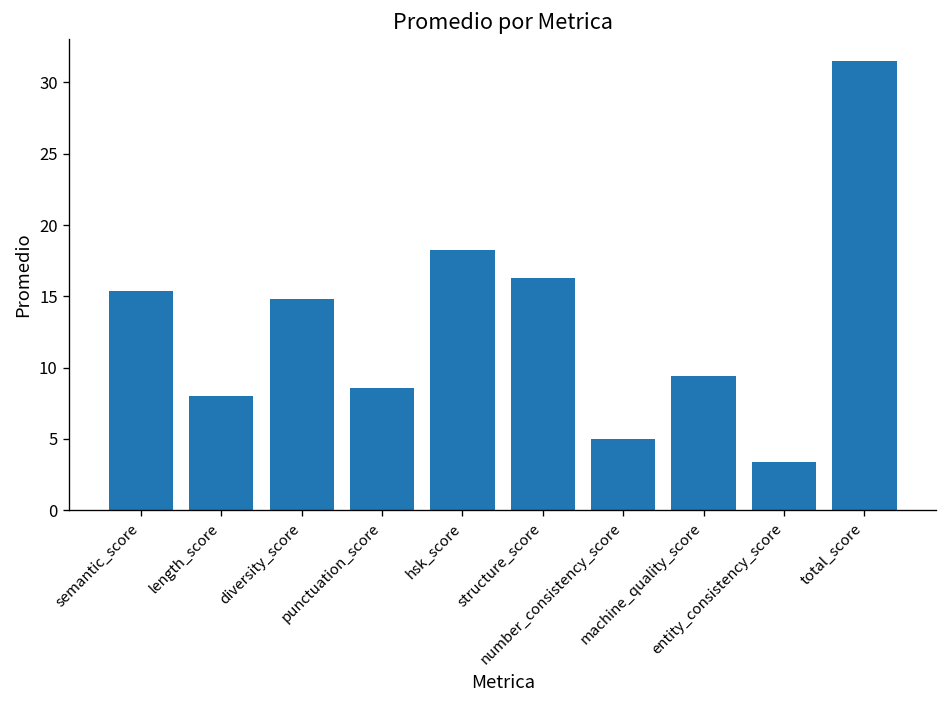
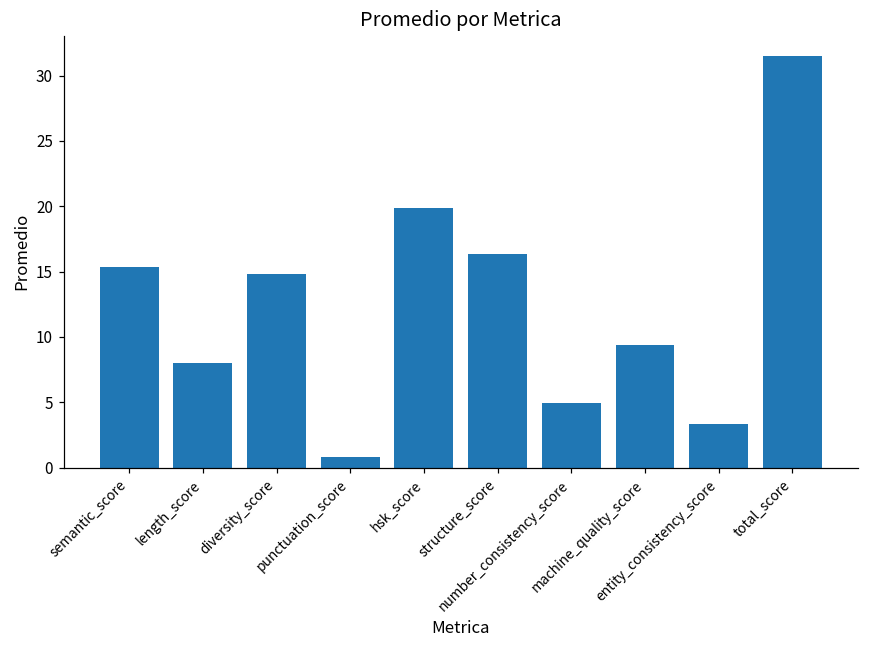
  {
    "semantic_score": 15.4,
    "length_score": 8.0,
    "diversity_score": 14.8,
-   "punctuation_score": 8.6,
-   "hsk_score": 18.3,
+   "punctuation_score": 0.9,
+   "hsk_score": 19.9,
    "structure_score": 16.3,
    "number_consistency_score": 5.0,
    "machine_quality_score": 9.4,
    "entity_consistency_score": 3.4,
    "total_score": 31.5
  }
